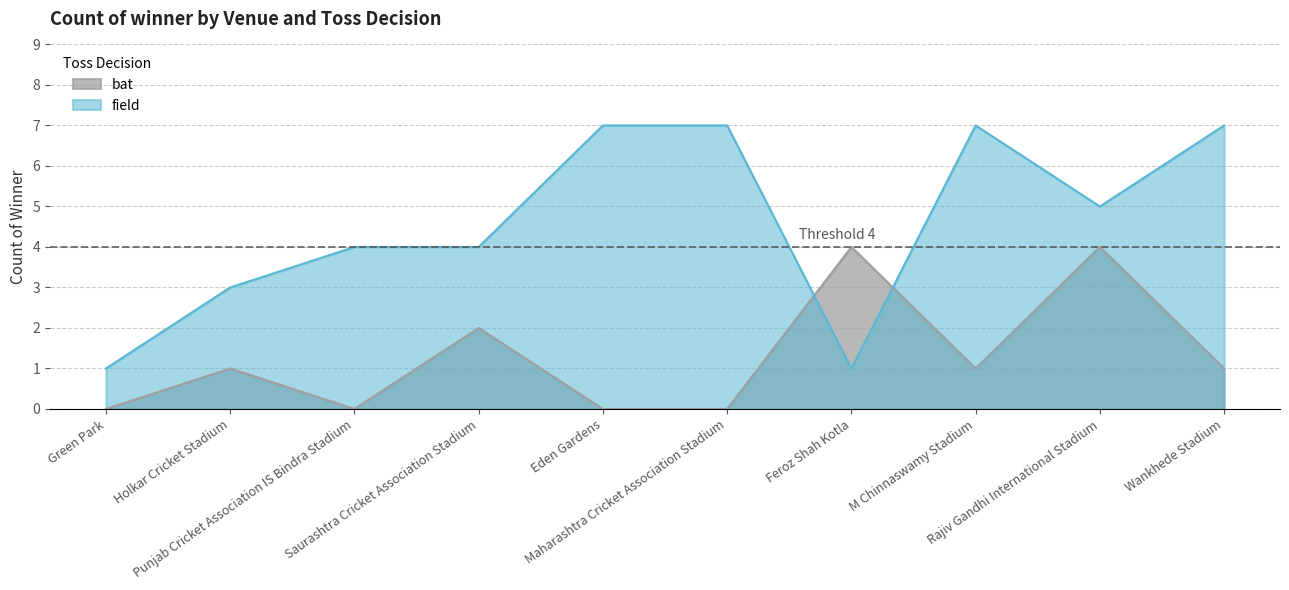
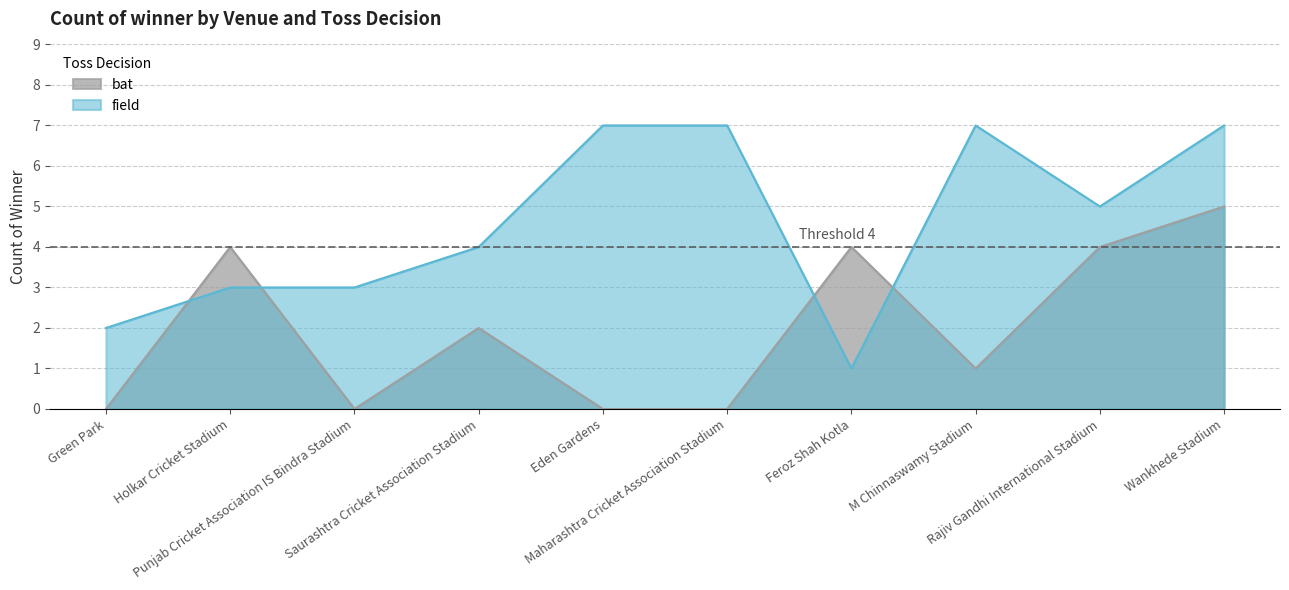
  {
    "bat": {
      "Green Park": 0,
-     "Holkar Cricket Stadium": 1,
+     "Holkar Cricket Stadium": 4,
      "Punjab Cricket Association IS Bindra Stadium": 0,
      "Saurashtra Cricket Association Stadium": 2,
      "Eden Gardens": 0,
      "Maharashtra Cricket Association Stadium": 0,
      "M Chinnaswamy Stadium": 1,
      "Rajiv Gandhi International Stadium": 4,
-     "Wankhede Stadium": 1
+     "Wankhede Stadium": 5
    },
    "field": {
-     "Green Park": 1,
+     "Green Park": 2,
      "Holkar Cricket Stadium": 3,
-     "Punjab Cricket Association IS Bindra Stadium": 4,
+     "Punjab Cricket Association IS Bindra Stadium": 3,
      "Saurashtra Cricket Association Stadium": 4,
      "Eden Gardens": 7,
      "Maharashtra Cricket Association Stadium": 7,
      "Feroz Shah Kotla": 1,
      "M Chinnaswamy Stadium": 7,
      "Rajiv Gandhi International Stadium": 5,
      "Wankhede Stadium": 7
    }
  }
